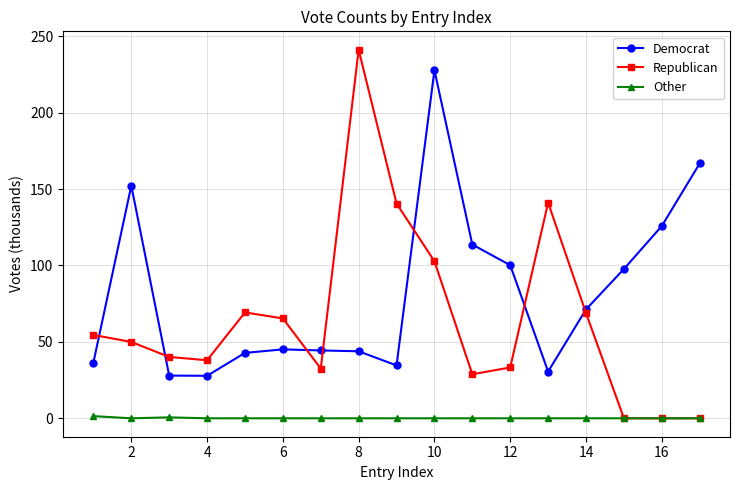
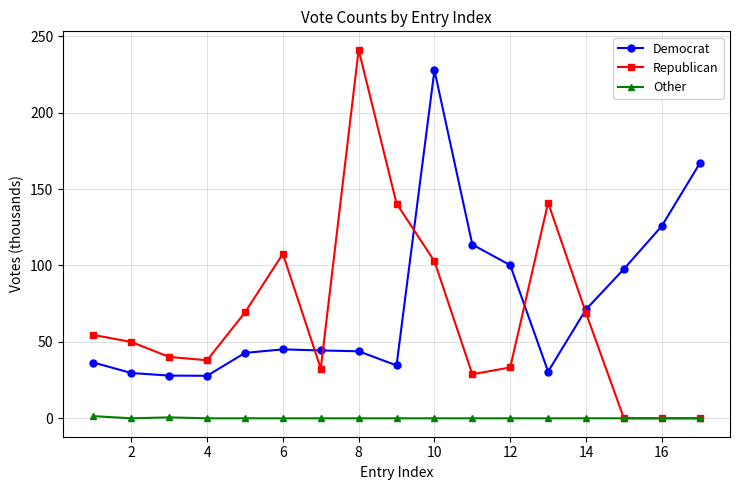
  {
    "Democrat": {
-     "2": 152,
+     "2": 30,
      "4": 28,
      "6": 45,
      "8": 44,
      "10": 228,
      "12": 100,
      "14": 71,
      "16": 126
    },
    "Republican": {
      "2": 50,
      "4": 38,
-     "6": 65,
+     "6": 108,
      "8": 241,
      "10": 103,
      "12": 33,
      "14": 69
    },
    "Other": {
      "2": 0,
      "4": 0,
      "6": 0,
      "8": 0,
      "10": 0,
      "12": 0,
      "14": 0
    }
  }
